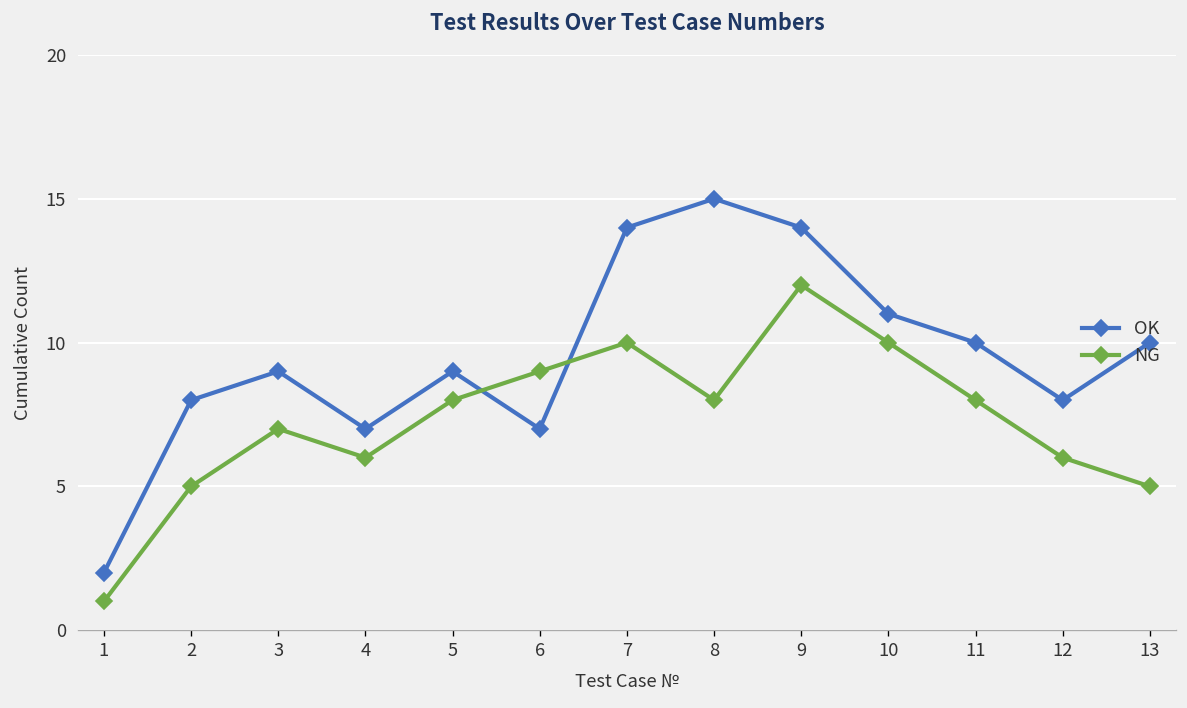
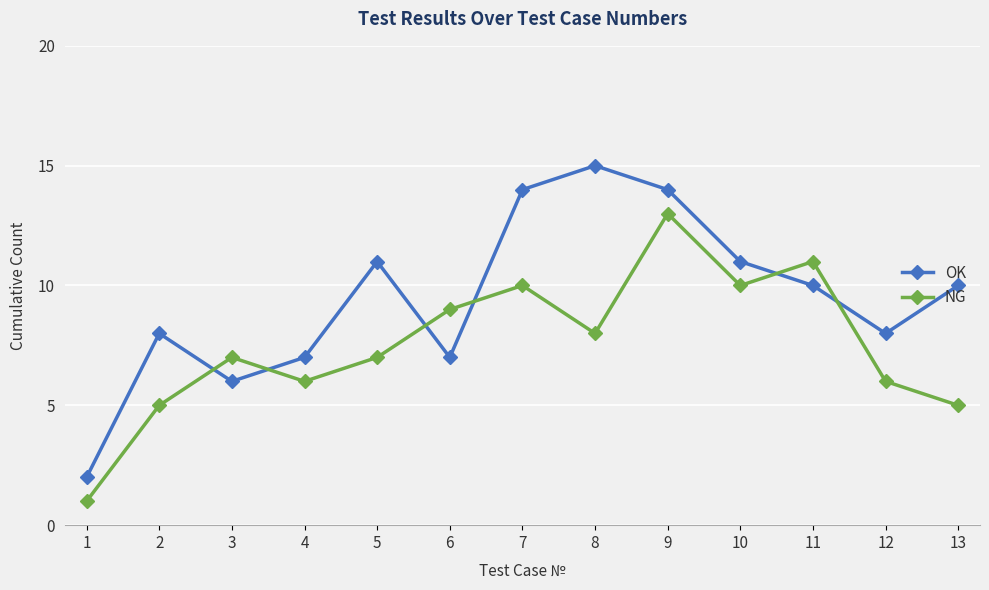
  {
    "OK": {
      "1": 2,
      "2": 8,
-     "3": 9,
+     "3": 6,
      "4": 7,
-     "5": 9,
+     "5": 11,
      "6": 7,
      "7": 14,
      "8": 15,
      "9": 14,
      "10": 11,
      "11": 10,
      "12": 8,
      "13": 10
    },
    "NG": {
      "1": 1,
      "2": 5,
      "3": 7,
      "4": 6,
-     "5": 8,
+     "5": 7,
      "6": 9,
      "7": 10,
      "8": 8,
-     "9": 12,
+     "9": 13,
      "10": 10,
-     "11": 8,
+     "11": 11,
      "12": 6,
      "13": 5
    }
  }
